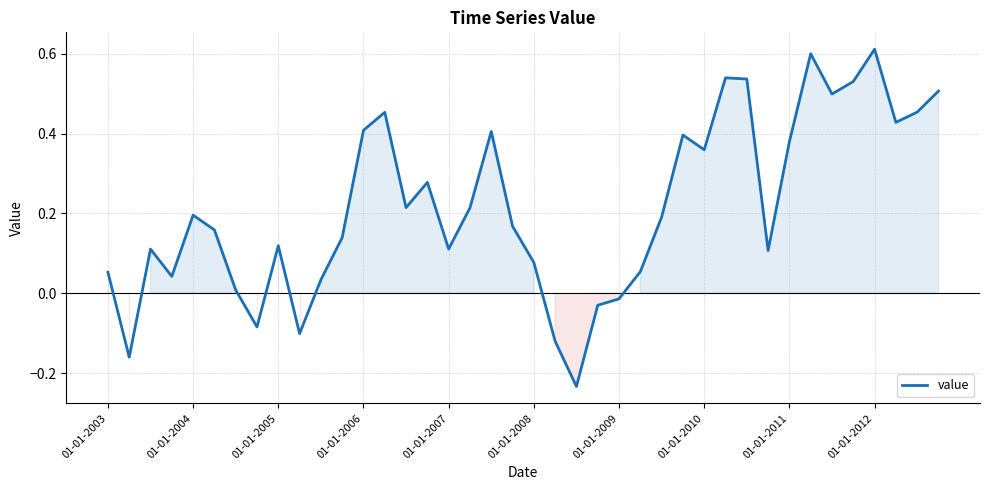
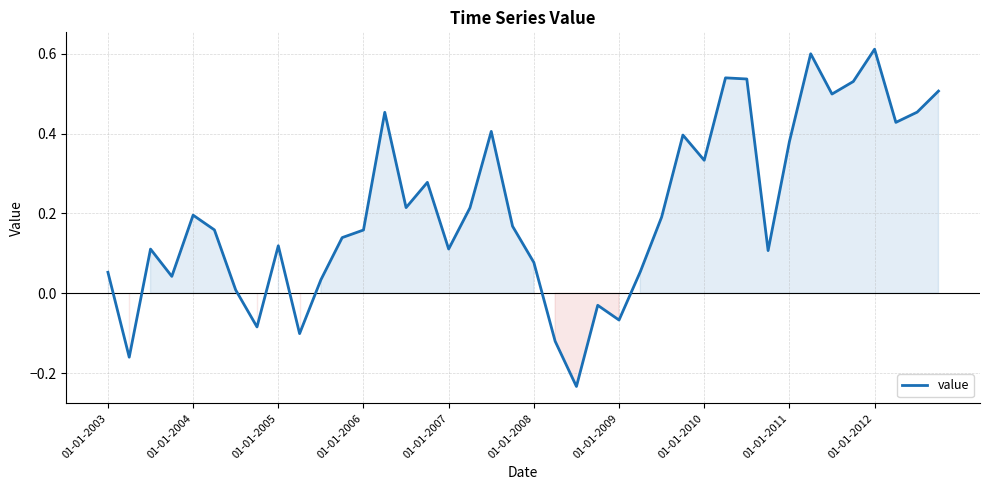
  {
    "01-01-2003": 0.05,
    "01-01-2004": 0.20,
    "01-01-2005": 0.12,
-   "01-01-2006": 0.41,
+   "01-01-2006": 0.16,
    "01-01-2007": 0.11,
    "01-01-2008": 0.08,
-   "01-01-2009": -0.01,
-   "01-01-2010": 0.36,
+   "01-01-2009": -0.07,
+   "01-01-2010": 0.33,
    "01-01-2011": 0.38,
    "01-01-2012": 0.61
  }
